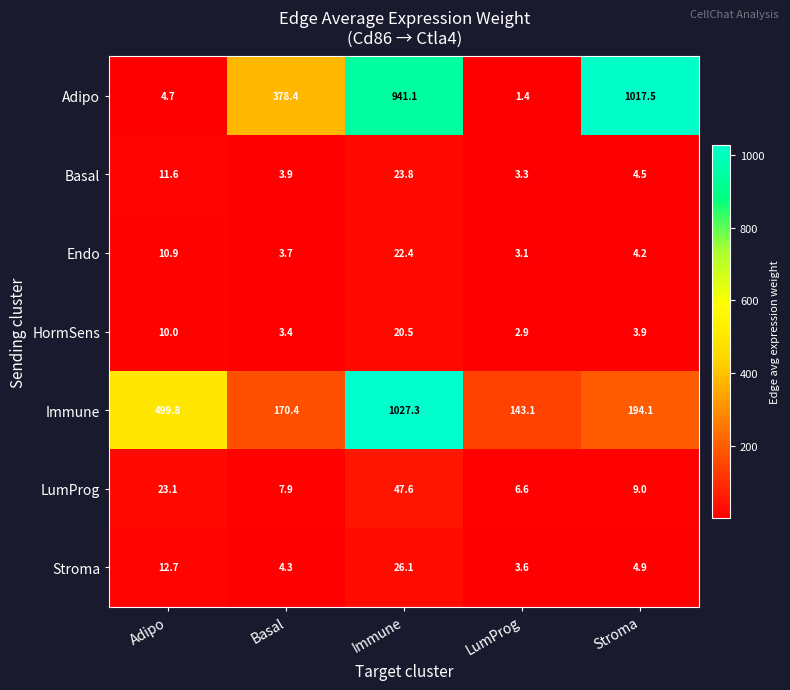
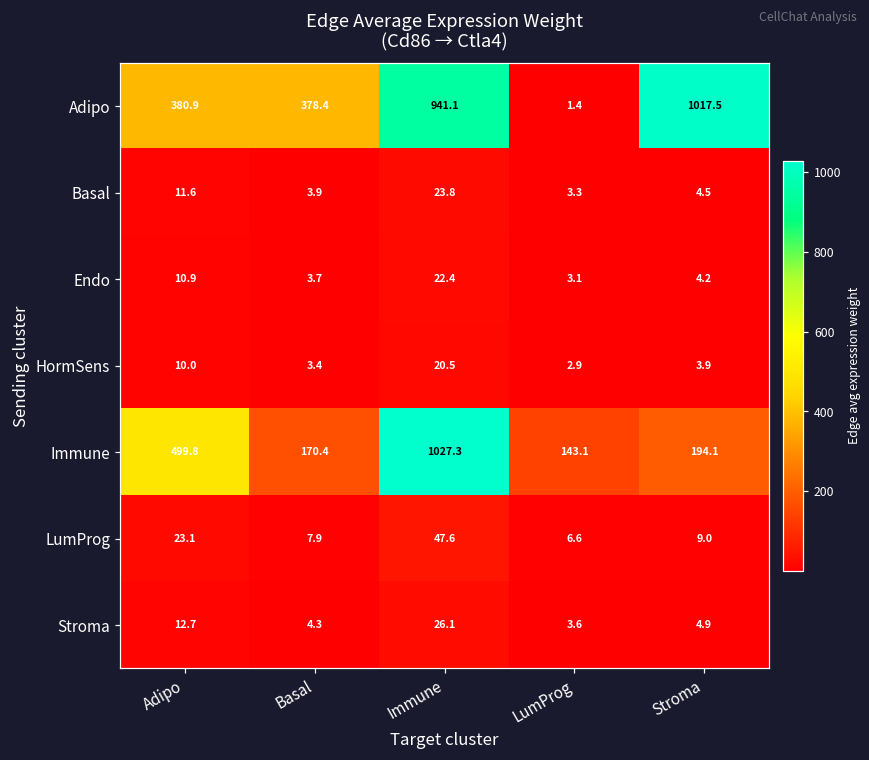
  {
    "Adipo": {
-     "Adipo": 4.7,
+     "Adipo": 380.9,
      "Basal": 378.4,
      "Immune": 941.1,
      "LumProg": 1.4,
      "Stroma": 1017.5
    },
    "Basal": {
      "Adipo": 11.6,
      "Basal": 3.9,
      "Immune": 23.8,
      "LumProg": 3.3,
      "Stroma": 4.5
    },
    "Endo": {
      "Adipo": 10.9,
      "Basal": 3.7,
      "Immune": 22.4,
      "LumProg": 3.1,
      "Stroma": 4.2
    },
    "HormSens": {
      "Adipo": 10.0,
      "Basal": 3.4,
      "Immune": 20.5,
      "LumProg": 2.9,
      "Stroma": 3.9
    },
    "Immune": {
      "Adipo": 499.8,
      "Basal": 170.4,
      "Immune": 1027.3,
      "LumProg": 143.1,
      "Stroma": 194.1
    },
    "LumProg": {
      "Adipo": 23.1,
      "Basal": 7.9,
      "Immune": 47.6,
      "LumProg": 6.6,
      "Stroma": 9.0
    },
    "Stroma": {
      "Adipo": 12.7,
      "Basal": 4.3,
      "Immune": 26.1,
      "LumProg": 3.6,
      "Stroma": 4.9
    }
  }
